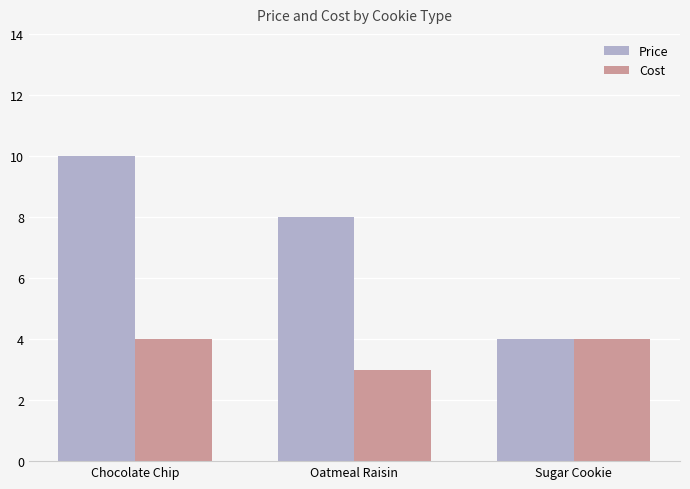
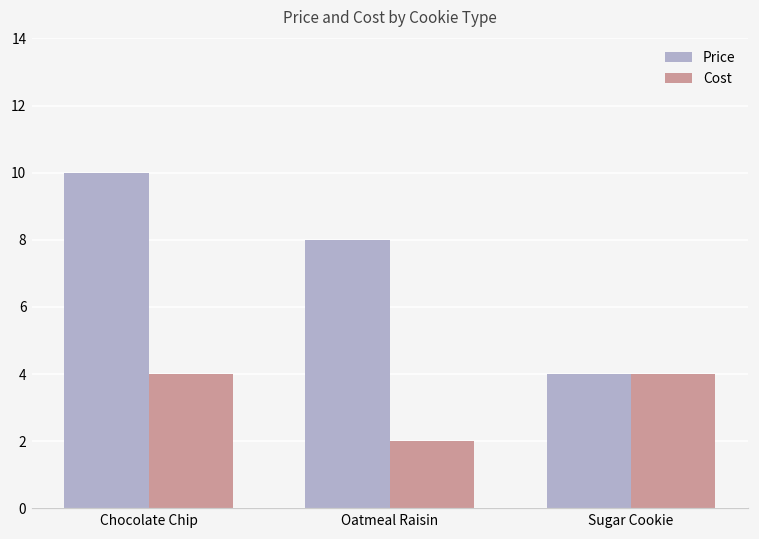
  {
    "Price": {
      "Chocolate Chip": 10,
      "Oatmeal Raisin": 8,
      "Sugar Cookie": 4
    },
    "Cost": {
      "Chocolate Chip": 4,
-     "Oatmeal Raisin": 3,
+     "Oatmeal Raisin": 2,
      "Sugar Cookie": 4
    }
  }
